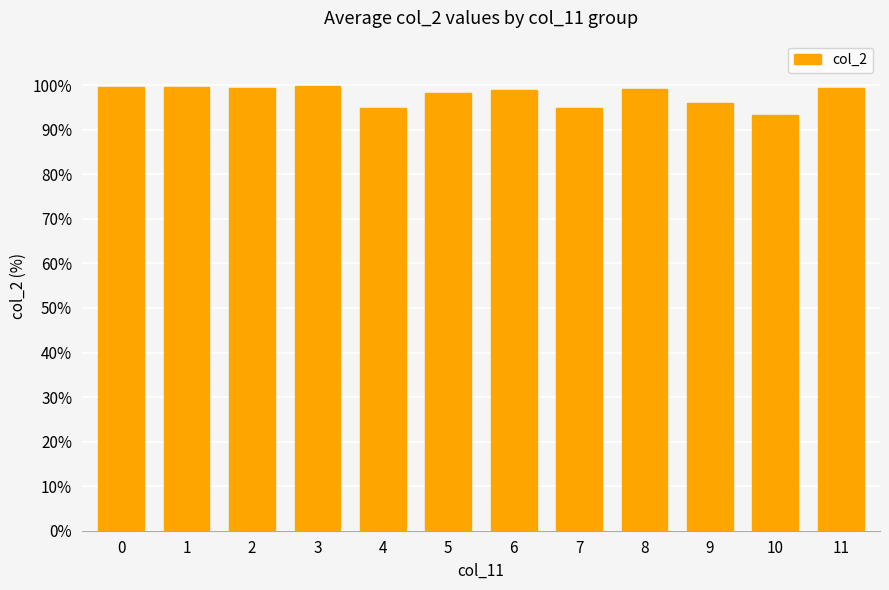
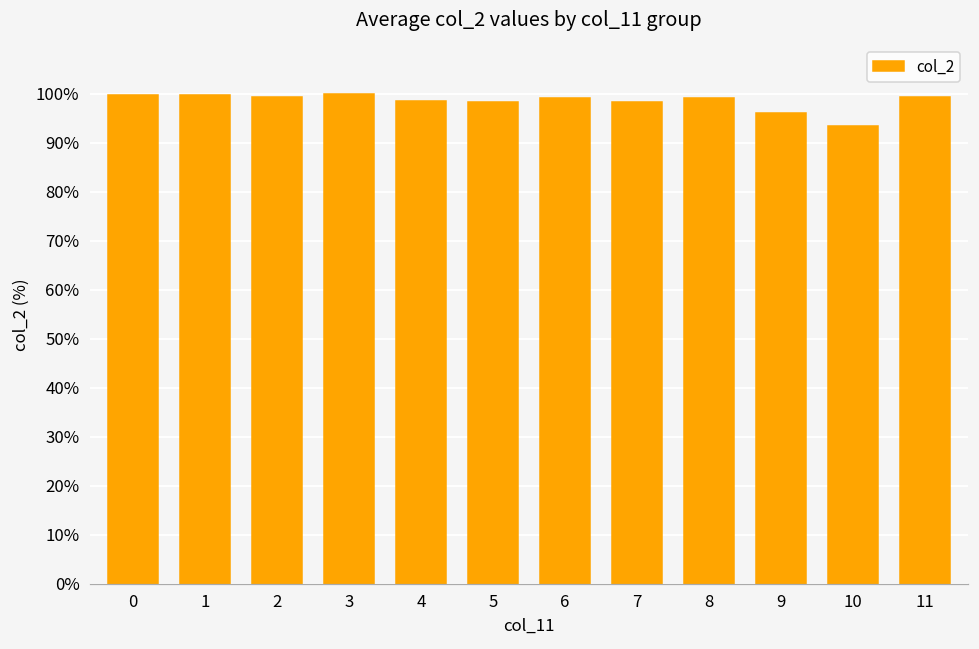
  {
    "0": "100%",
    "1": "100%",
    "2": "99%",
    "3": "100%",
-   "4": "95%",
+   "4": "99%",
    "5": "98%",
    "6": "99%",
-   "7": "95%",
+   "7": "98%",
    "8": "99%",
    "9": "96%",
    "10": "93%",
    "11": "99%"
  }
